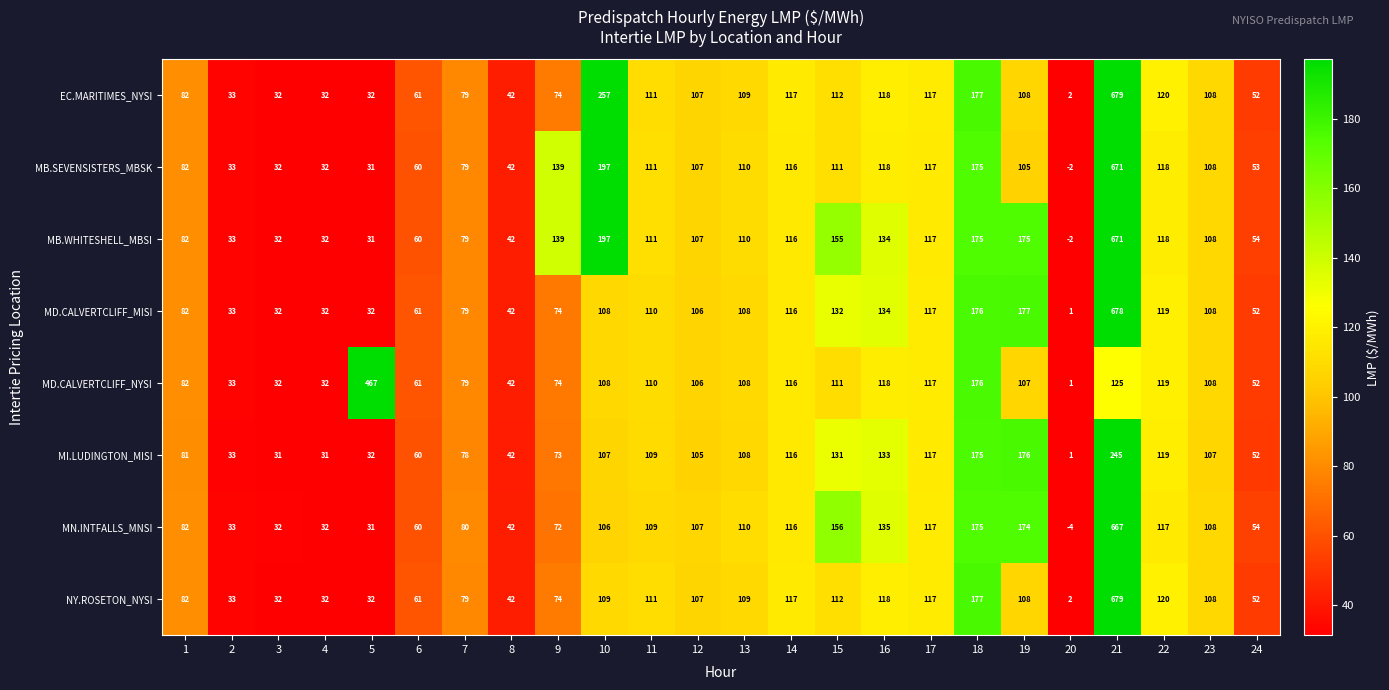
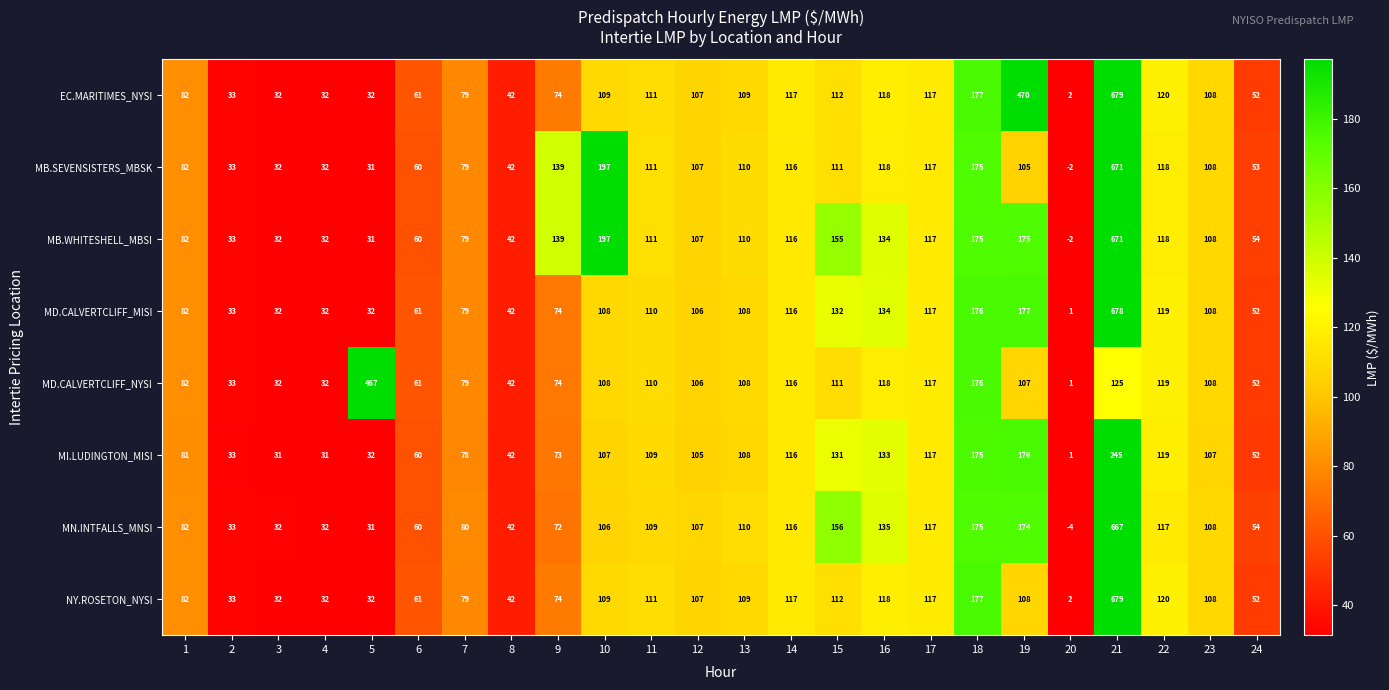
  {
    "EC.MARITIMES_NYSI": {
      "1": 82,
      "2": 33,
      "3": 32,
      "4": 32,
      "5": 32,
      "6": 61,
      "7": 79,
      "8": 42,
      "9": 74,
-     "10": 257,
+     "10": 109,
      "11": 111,
      "12": 107,
      "13": 109,
      "14": 117,
      "15": 112,
      "16": 118,
      "17": 117,
      "18": 177,
-     "19": 108,
+     "19": 470,
      "20": 2,
      "21": 679,
      "22": 120,
      "23": 108,
      "24": 52
    },
    "MB.SEVENSISTERS_MBSK": {
      "1": 82,
      "2": 33,
      "3": 32,
      "4": 32,
      "5": 31,
      "6": 60,
      "7": 79,
      "8": 42,
      "9": 139,
      "10": 197,
      "11": 111,
      "12": 107,
      "13": 110,
      "14": 116,
      "15": 111,
      "16": 118,
      "17": 117,
      "18": 175,
      "19": 105,
      "20": -2,
      "21": 671,
      "22": 118,
      "23": 108,
      "24": 53
    },
    "MB.WHITESHELL_MBSI": {
      "1": 82,
      "2": 33,
      "3": 32,
      "4": 32,
      "5": 31,
      "6": 60,
      "7": 79,
      "8": 42,
      "9": 139,
      "10": 197,
      "11": 111,
      "12": 107,
      "13": 110,
      "14": 116,
      "15": 155,
      "16": 134,
      "17": 117,
      "18": 175,
      "19": 175,
      "20": -2,
      "21": 671,
      "22": 118,
      "23": 108,
      "24": 54
    },
    "MD.CALVERTCLIFF_MISI": {
      "1": 82,
      "2": 33,
      "3": 32,
      "4": 32,
      "5": 32,
      "6": 61,
      "7": 79,
      "8": 42,
      "9": 74,
      "10": 108,
      "11": 110,
      "12": 106,
      "13": 108,
      "14": 116,
      "15": 132,
      "16": 134,
      "17": 117,
      "18": 176,
      "19": 177,
      "20": 1,
      "21": 678,
      "22": 119,
      "23": 108,
      "24": 52
    },
    "MD.CALVERTCLIFF_NYSI": {
      "1": 82,
      "2": 33,
      "3": 32,
      "4": 32,
      "5": 467,
      "6": 61,
      "7": 79,
      "8": 42,
      "9": 74,
      "10": 108,
      "11": 110,
      "12": 106,
      "13": 108,
      "14": 116,
      "15": 111,
      "16": 118,
      "17": 117,
      "18": 176,
      "19": 107,
      "20": 1,
      "21": 125,
      "22": 119,
      "23": 108,
      "24": 52
    },
    "MI.LUDINGTON_MISI": {
      "1": 81,
      "2": 33,
      "3": 31,
      "4": 31,
      "5": 32,
      "6": 60,
      "7": 78,
      "8": 42,
      "9": 73,
      "10": 107,
      "11": 109,
      "12": 105,
      "13": 108,
      "14": 116,
      "15": 131,
      "16": 133,
      "17": 117,
      "18": 175,
      "19": 176,
      "20": 1,
      "21": 245,
      "22": 119,
      "23": 107,
      "24": 52
    },
    "MN.INTFALLS_MNSI": {
      "1": 82,
      "2": 33,
      "3": 32,
      "4": 32,
      "5": 31,
      "6": 60,
      "7": 80,
      "8": 42,
      "9": 72,
      "10": 106,
      "11": 109,
      "12": 107,
      "13": 110,
      "14": 116,
      "15": 156,
      "16": 135,
      "17": 117,
      "18": 175,
      "19": 174,
      "20": -4,
      "21": 667,
      "22": 117,
      "23": 108,
      "24": 54
    },
    "NY.ROSETON_NYSI": {
      "1": 82,
      "2": 33,
      "3": 32,
      "4": 32,
      "5": 32,
      "6": 61,
      "7": 79,
      "8": 42,
      "9": 74,
      "10": 109,
      "11": 111,
      "12": 107,
      "13": 109,
      "14": 117,
      "15": 112,
      "16": 118,
      "17": 117,
      "18": 177,
      "19": 108,
      "20": 2,
      "21": 679,
      "22": 120,
      "23": 108,
      "24": 52
    }
  }
